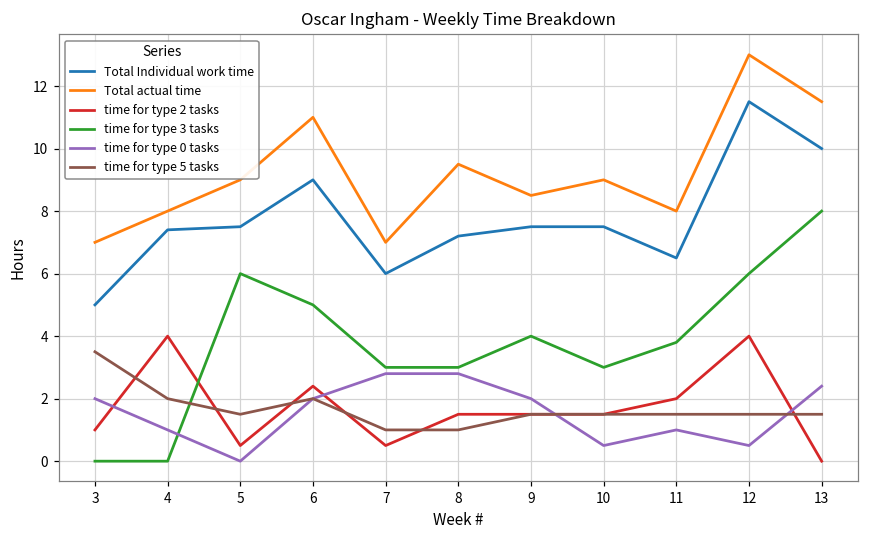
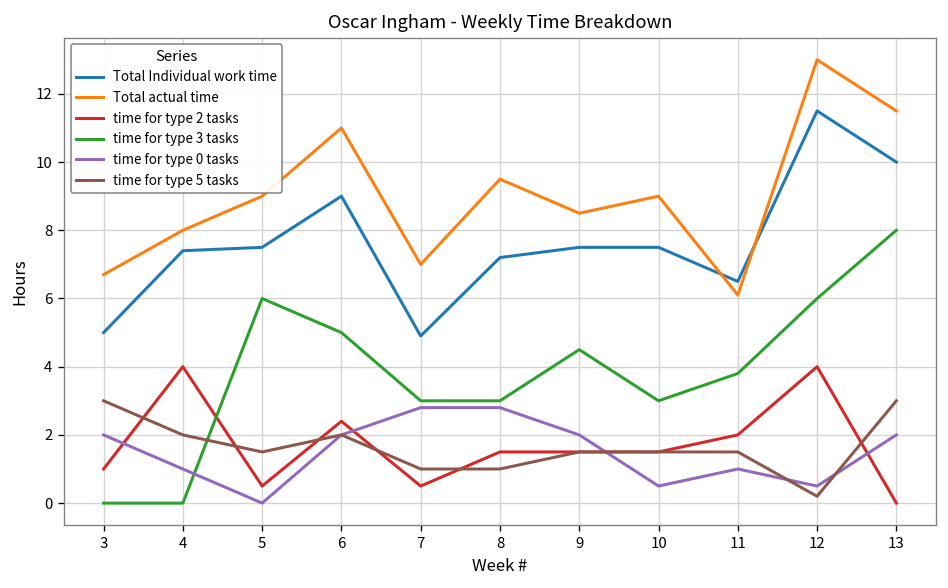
  {
    "Total Individual work time": {
      "3": 5.0,
      "4": 7.4,
      "5": 7.5,
      "6": 9.0,
-     "7": 6.0,
+     "7": 4.9,
      "8": 7.2,
      "9": 7.5,
      "10": 7.5,
      "11": 6.5,
      "12": 11.5,
      "13": 10.0
    },
    "Total actual time": {
-     "3": 7.0,
+     "3": 6.7,
      "4": 8.0,
      "5": 9.0,
      "6": 11.0,
      "7": 7.0,
      "8": 9.5,
      "9": 8.5,
      "10": 9.0,
-     "11": 8.0,
+     "11": 6.1,
      "12": 13.0,
      "13": 11.5
    },
    "time for type 2 tasks": {
      "3": 1.0,
      "4": 4.0,
      "5": 0.5,
      "6": 2.4,
      "7": 0.5,
      "8": 1.5,
      "11": 2.0,
      "12": 4.0,
      "13": 0.0
    },
    "time for type 3 tasks": {
      "3": 0.0,
      "4": 0.0,
      "5": 6.0,
      "6": 5.0,
      "7": 3.0,
      "8": 3.0,
-     "9": 4.0,
+     "9": 4.5,
      "10": 3.0,
      "11": 3.8,
      "12": 6.0,
      "13": 8.0
    },
    "time for type 0 tasks": {
      "3": 2.0,
      "4": 1.0,
      "5": 0.0,
      "7": 2.8,
      "8": 2.8,
      "9": 2.0,
      "10": 0.5,
      "11": 1.0,
      "12": 0.5,
-     "13": 2.4
+     "13": 2.0
    },
    "time for type 5 tasks": {
-     "3": 3.5,
+     "3": 3.0,
      "4": 2.0,
      "5": 1.5,
      "7": 1.0,
      "8": 1.0,
      "11": 1.5,
-     "12": 1.5,
-     "13": 1.5
+     "12": 0.2,
+     "13": 3.0
    }
  }
